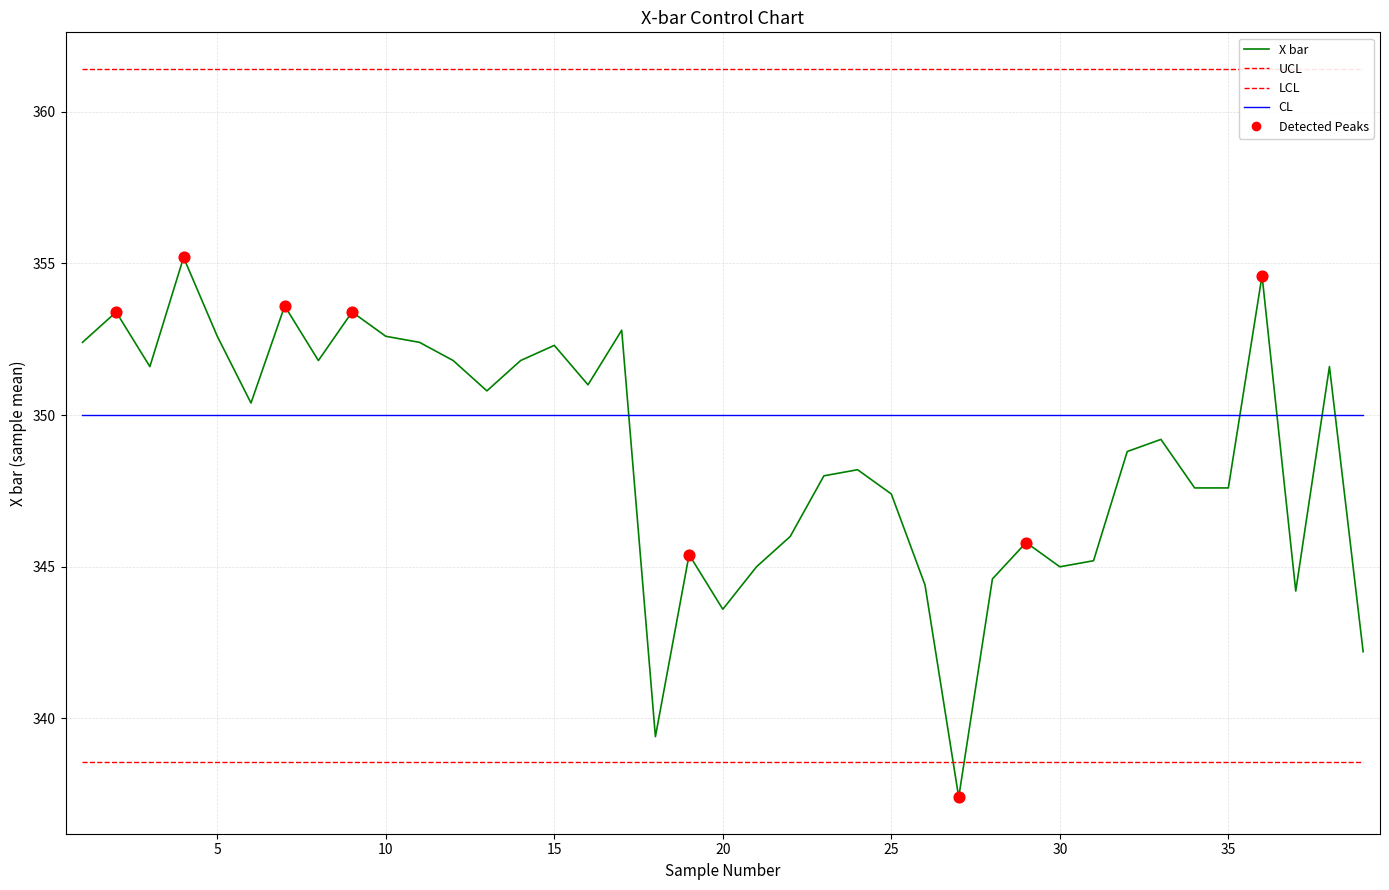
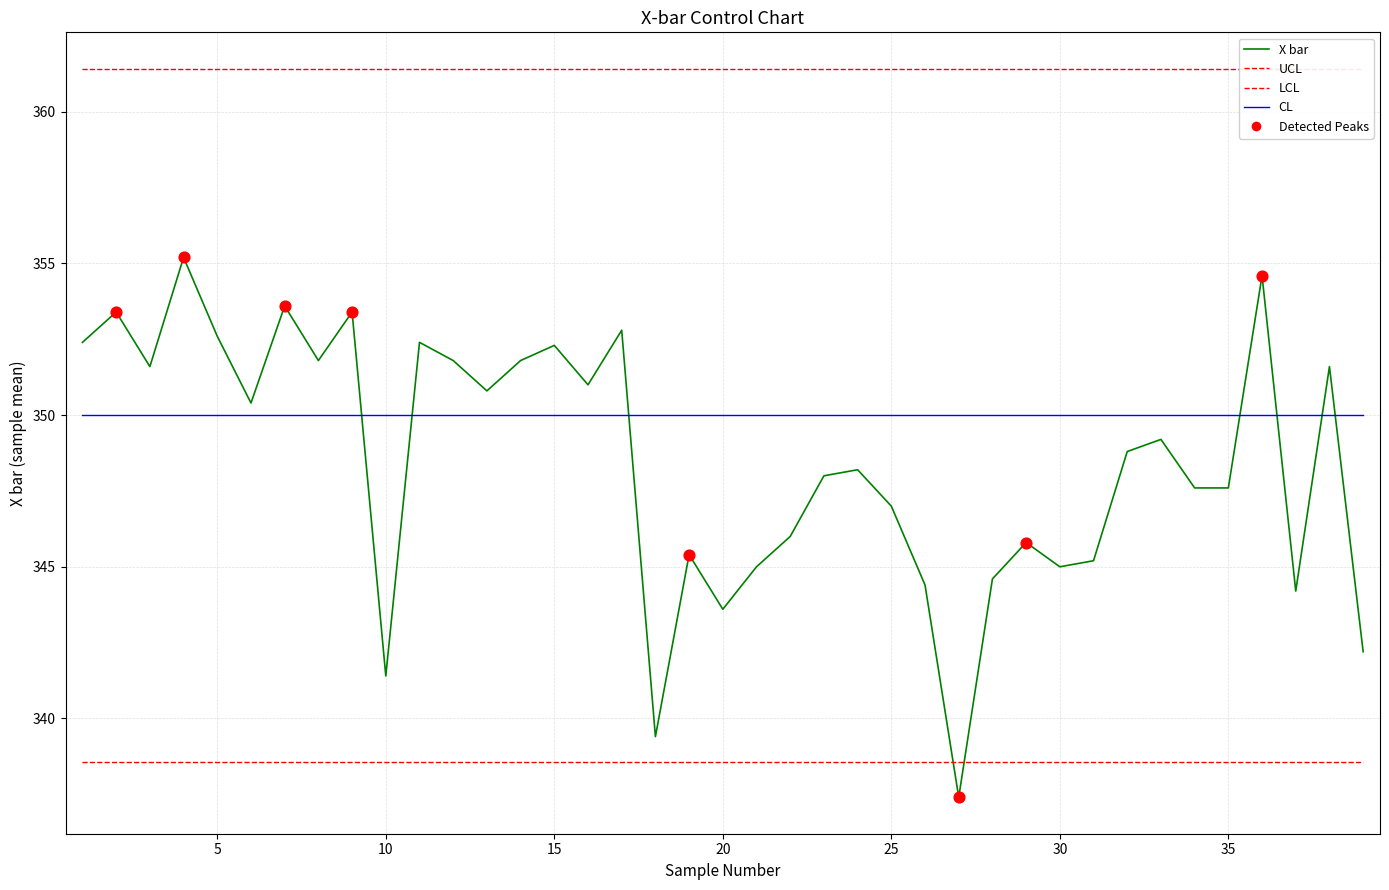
  {
    "X bar": {
      "5": 352.6,
-     "10": 352.6,
+     "10": 341.4,
      "15": 352.3,
      "20": 343.6,
-     "25": 347.4,
+     "25": 347.0,
      "30": 345.0,
      "35": 347.6
    },
    "CL": {
      "5": 350.0,
      "10": 350.0,
      "15": 350.0,
      "20": 350.0,
      "25": 350.0,
      "30": 350.0,
      "35": 350.0
    }
  }
